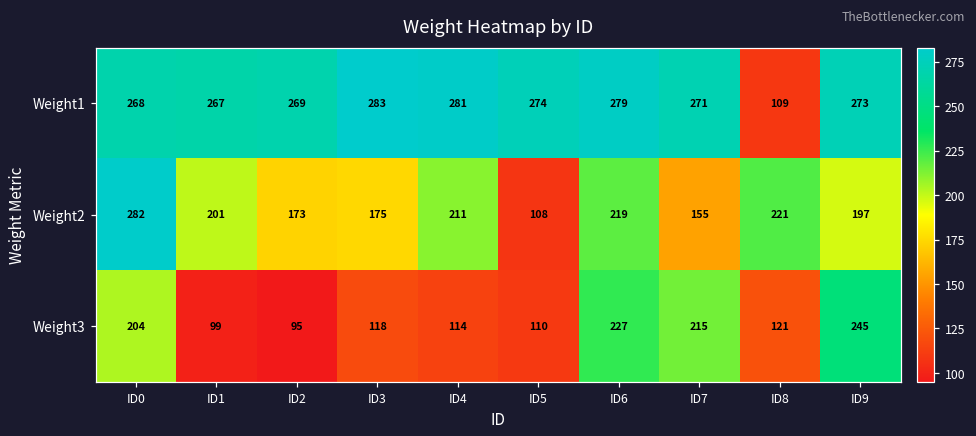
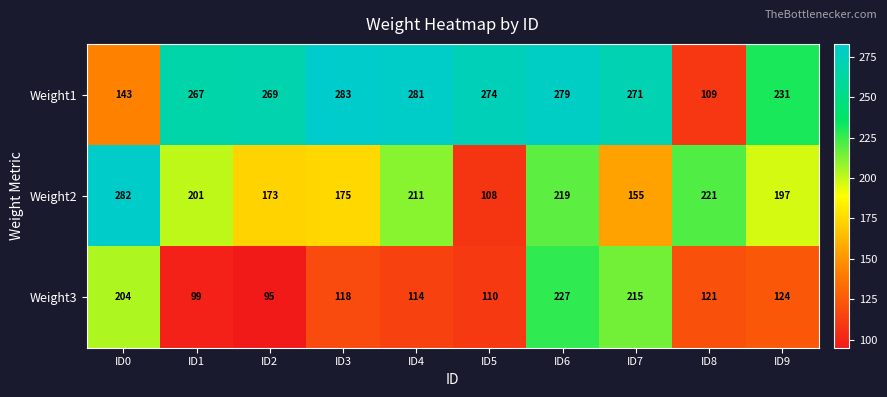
  {
    "Weight1": {
-     "ID0": 268,
+     "ID0": 143,
      "ID1": 267,
      "ID2": 269,
      "ID3": 283,
      "ID4": 281,
      "ID5": 274,
      "ID6": 279,
      "ID7": 271,
      "ID8": 109,
-     "ID9": 273
+     "ID9": 231
    },
    "Weight2": {
      "ID0": 282,
      "ID1": 201,
      "ID2": 173,
      "ID3": 175,
      "ID4": 211,
      "ID5": 108,
      "ID6": 219,
      "ID7": 155,
      "ID8": 221,
      "ID9": 197
    },
    "Weight3": {
      "ID0": 204,
      "ID1": 99,
      "ID2": 95,
      "ID3": 118,
      "ID4": 114,
      "ID5": 110,
      "ID6": 227,
      "ID7": 215,
      "ID8": 121,
-     "ID9": 245
+     "ID9": 124
    }
  }
